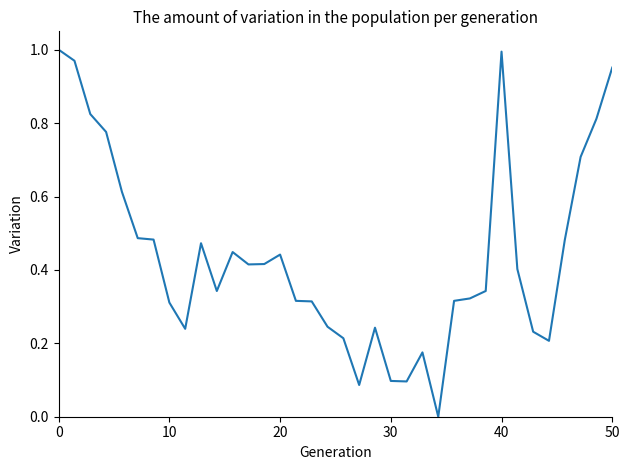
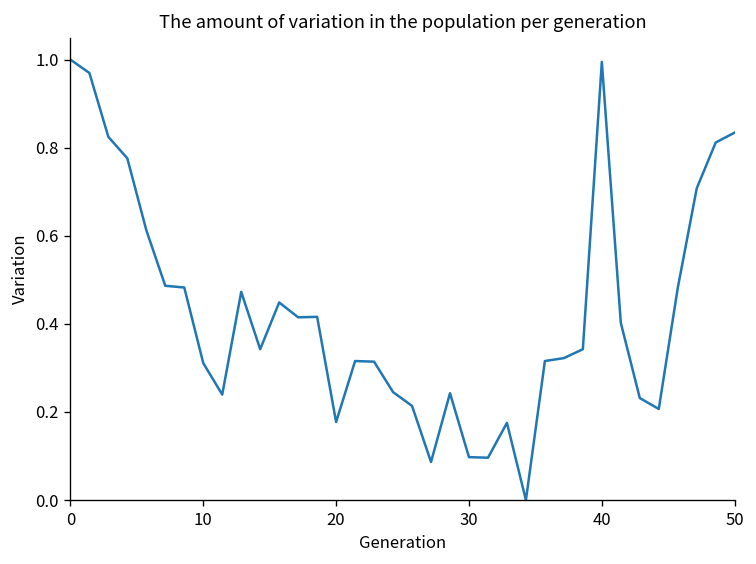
  {
    "0": 1.00,
    "10": 0.31,
-   "20": 0.44,
+   "20": 0.18,
    "30": 0.10,
    "40": 0.99,
-   "50": 0.95
+   "50": 0.83
  }
